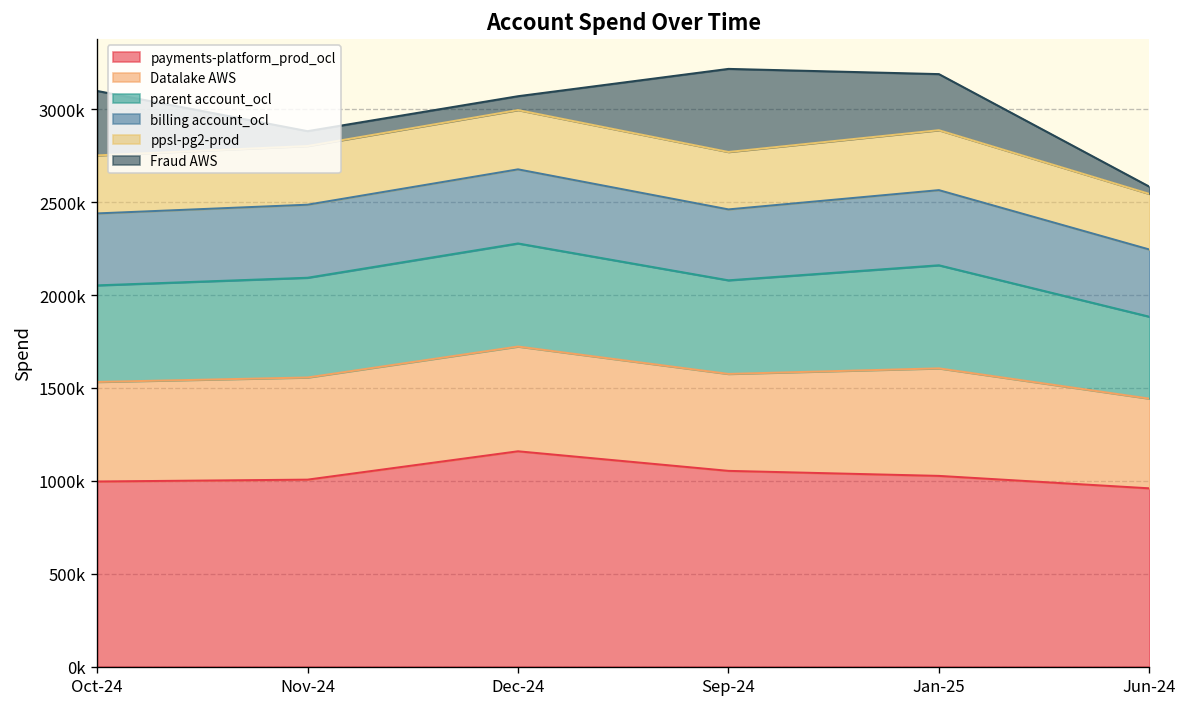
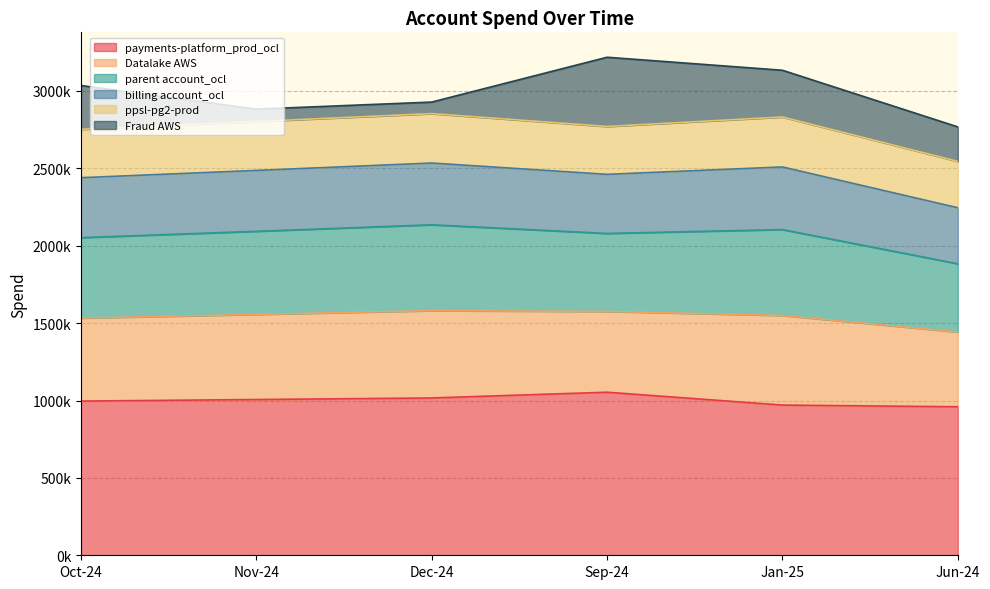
  {
    "payments-platform_prod_ocl": {
      "Oct-24": 1000000,
      "Nov-24": 1010000,
-     "Dec-24": 1160000,
+     "Dec-24": 1020000,
      "Sep-24": 1050000,
-     "Jan-25": 1030000,
+     "Jan-25": 970000,
      "Jun-24": 960000
    },
    "Fraud AWS": {
-     "Oct-24": 350000,
+     "Oct-24": 280000,
      "Dec-24": 70000,
      "Sep-24": 450000,
      "Jan-25": 300000,
-     "Jun-24": 40000
+     "Jun-24": 220000
    }
  }
